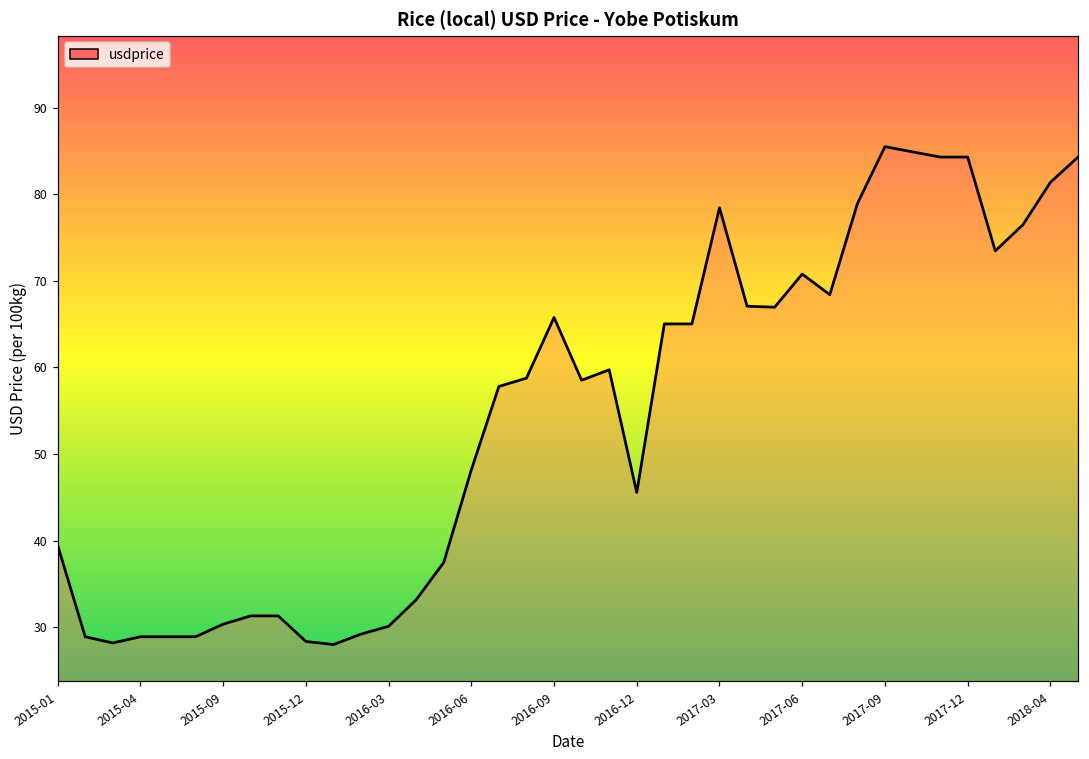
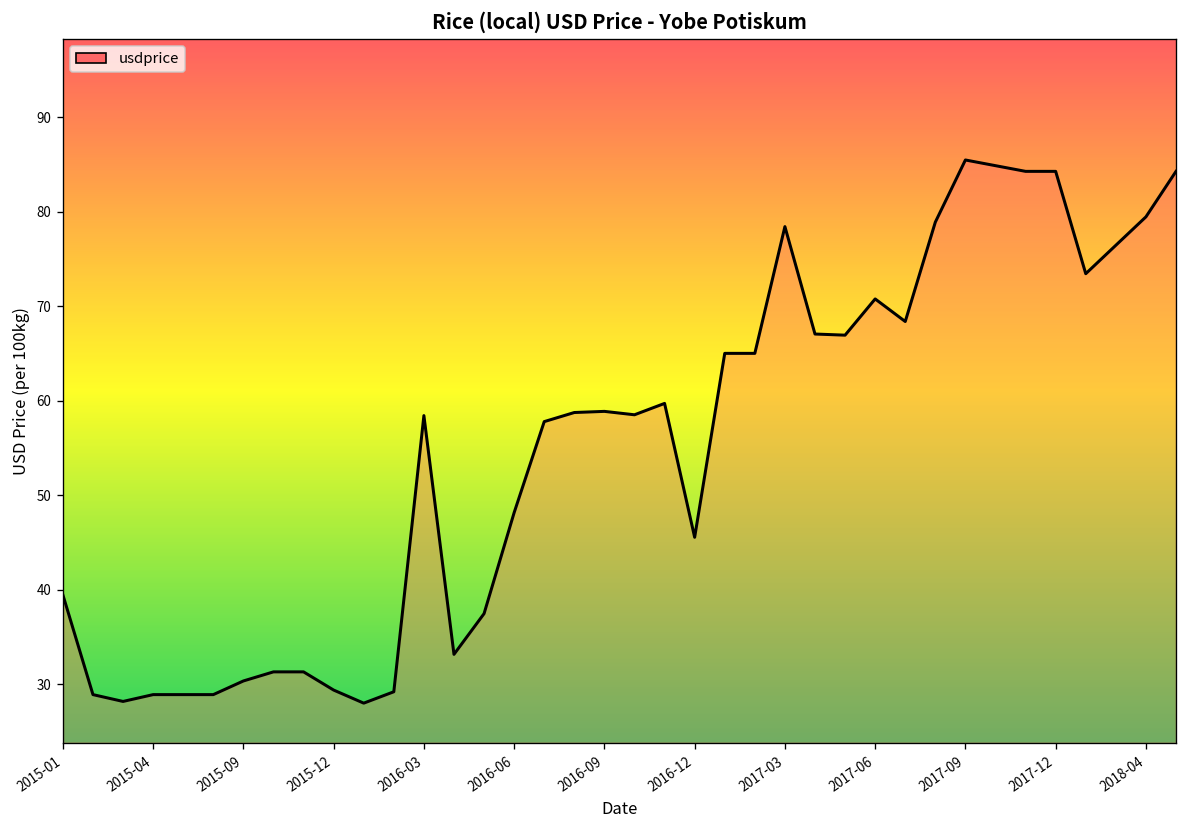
  {
    "2015-01": 39,
    "2015-04": 29,
    "2015-09": 30,
-   "2015-12": 28,
-   "2016-03": 30,
+   "2015-12": 29,
+   "2016-03": 58,
    "2016-06": 48,
-   "2016-09": 66,
+   "2016-09": 59,
    "2016-12": 46,
    "2017-03": 78,
    "2017-06": 71,
    "2017-09": 85,
    "2017-12": 84,
-   "2018-04": 81
+   "2018-04": 79
  }
